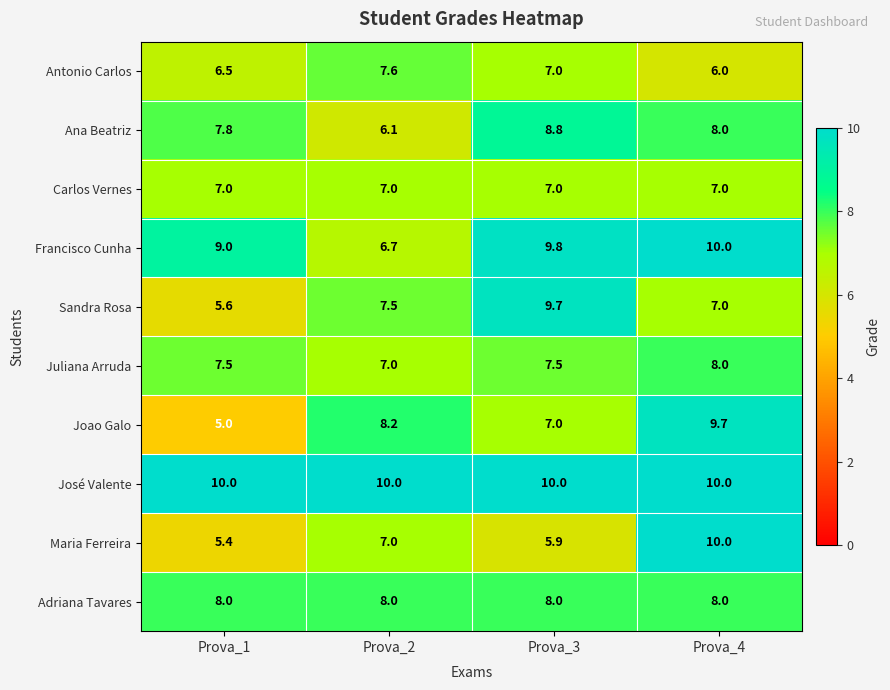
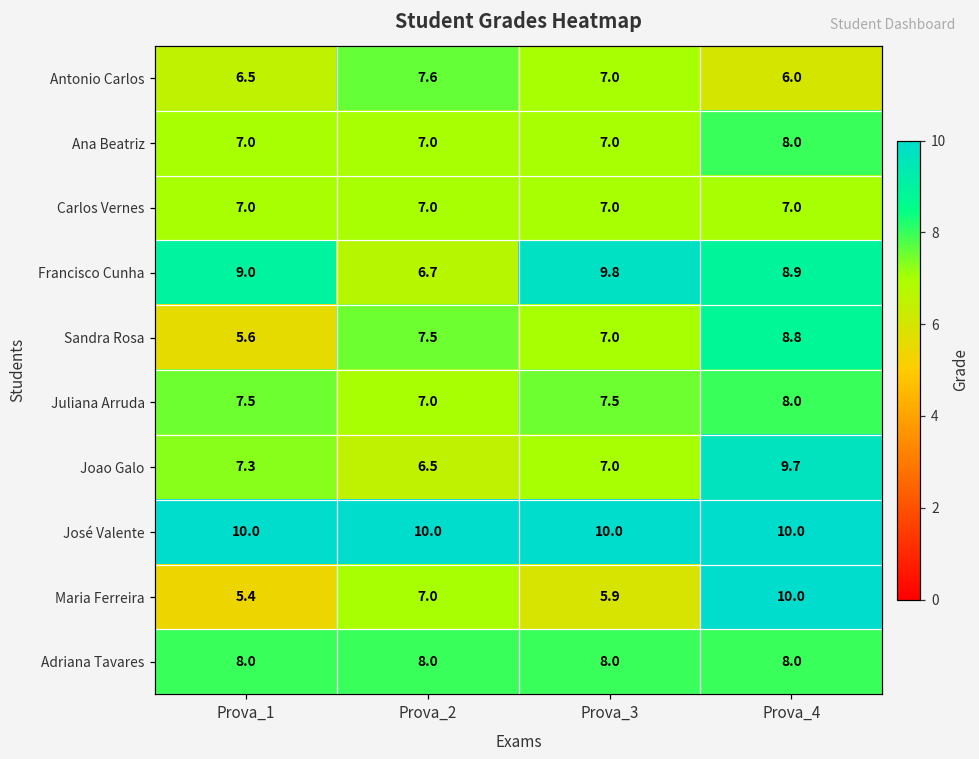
  {
    "Antonio Carlos": {
      "Prova_1": 6.5,
      "Prova_2": 7.6,
      "Prova_3": 7.0,
      "Prova_4": 6.0
    },
    "Ana Beatriz": {
-     "Prova_1": 7.8,
-     "Prova_2": 6.1,
-     "Prova_3": 8.8,
+     "Prova_1": 7.0,
+     "Prova_2": 7.0,
+     "Prova_3": 7.0,
      "Prova_4": 8.0
    },
    "Carlos Vernes": {
      "Prova_1": 7.0,
      "Prova_2": 7.0,
      "Prova_3": 7.0,
      "Prova_4": 7.0
    },
    "Francisco Cunha": {
      "Prova_1": 9.0,
      "Prova_2": 6.7,
      "Prova_3": 9.8,
-     "Prova_4": 10.0
+     "Prova_4": 8.9
    },
    "Sandra Rosa": {
      "Prova_1": 5.6,
      "Prova_2": 7.5,
-     "Prova_3": 9.7,
-     "Prova_4": 7.0
+     "Prova_3": 7.0,
+     "Prova_4": 8.8
    },
    "Juliana Arruda": {
      "Prova_1": 7.5,
      "Prova_2": 7.0,
      "Prova_3": 7.5,
      "Prova_4": 8.0
    },
    "Joao Galo": {
-     "Prova_1": 5.0,
-     "Prova_2": 8.2,
+     "Prova_1": 7.3,
+     "Prova_2": 6.5,
      "Prova_3": 7.0,
      "Prova_4": 9.7
    },
    "José Valente": {
      "Prova_1": 10.0,
      "Prova_2": 10.0,
      "Prova_3": 10.0,
      "Prova_4": 10.0
    },
    "Maria Ferreira": {
      "Prova_1": 5.4,
      "Prova_2": 7.0,
      "Prova_3": 5.9,
      "Prova_4": 10.0
    },
    "Adriana Tavares": {
      "Prova_1": 8.0,
      "Prova_2": 8.0,
      "Prova_3": 8.0,
      "Prova_4": 8.0
    }
  }
